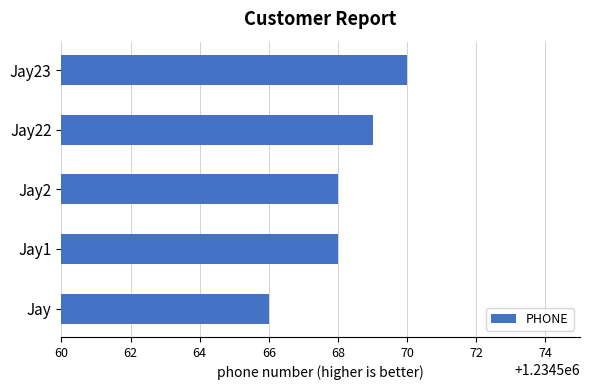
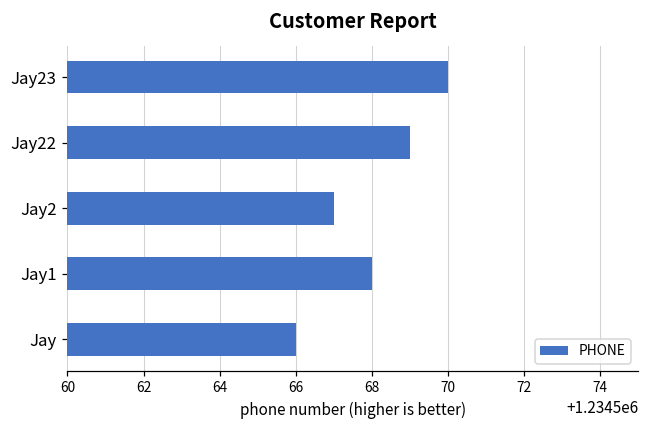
  {
    "Jay23": 1234570,
    "Jay22": 1234569,
-   "Jay2": 1234568,
+   "Jay2": 1234567,
    "Jay1": 1234568,
    "Jay": 1234566
  }
